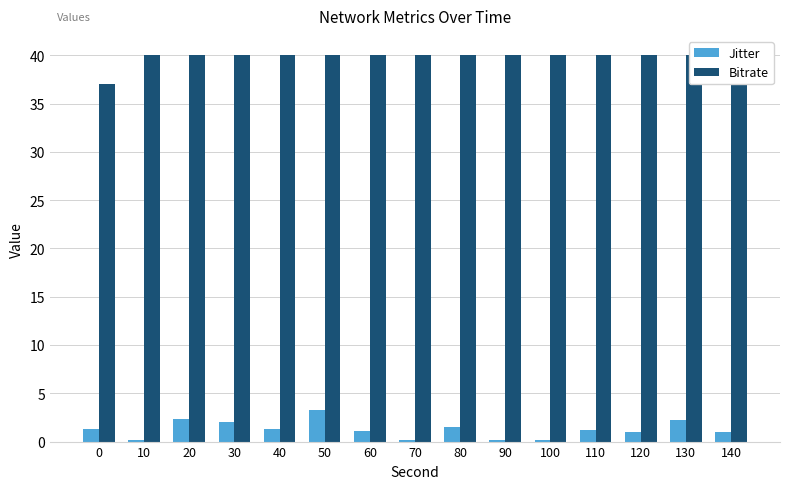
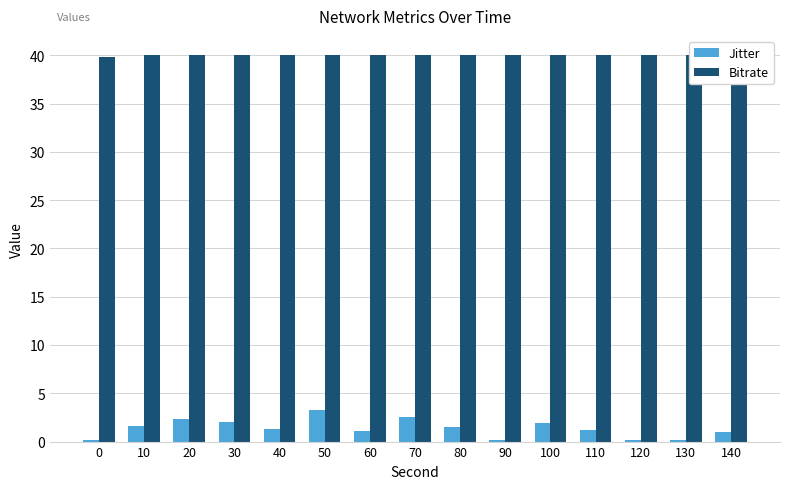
  {
    "Jitter": {
-     "0": 1,
-     "10": 0,
+     "0": 0,
+     "10": 2,
      "20": 2,
      "30": 2,
      "40": 1,
      "50": 3,
      "60": 1,
-     "70": 0,
+     "70": 3,
      "80": 1,
-     "100": 0,
+     "100": 2,
      "110": 1,
-     "120": 1,
-     "130": 2,
+     "120": 0,
+     "130": 0,
      "140": 1
    },
    "Bitrate": {
-     "0": 37,
+     "0": 40,
      "10": 40,
      "20": 40,
      "30": 40,
      "40": 40,
      "50": 40,
      "60": 40,
      "70": 40,
      "80": 40,
      "90": 40,
      "100": 40,
      "110": 40,
      "120": 40
    }
  }
